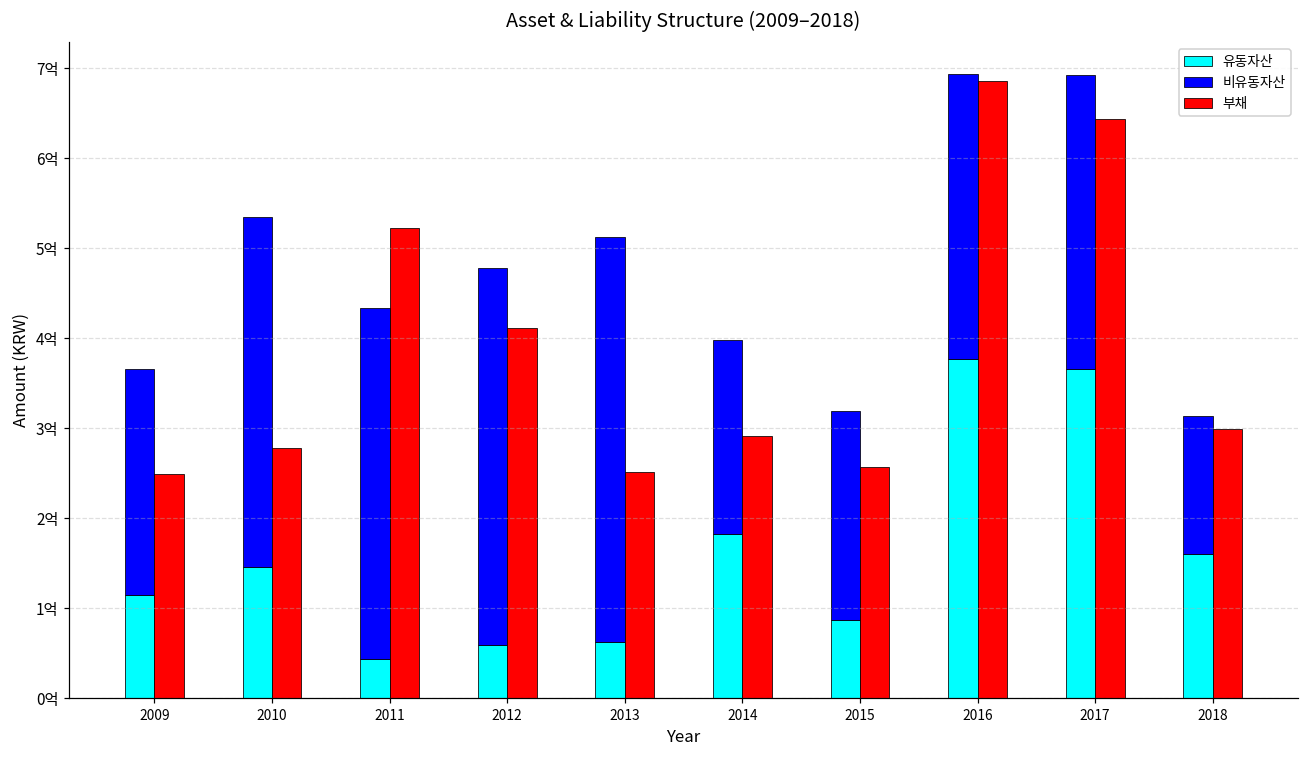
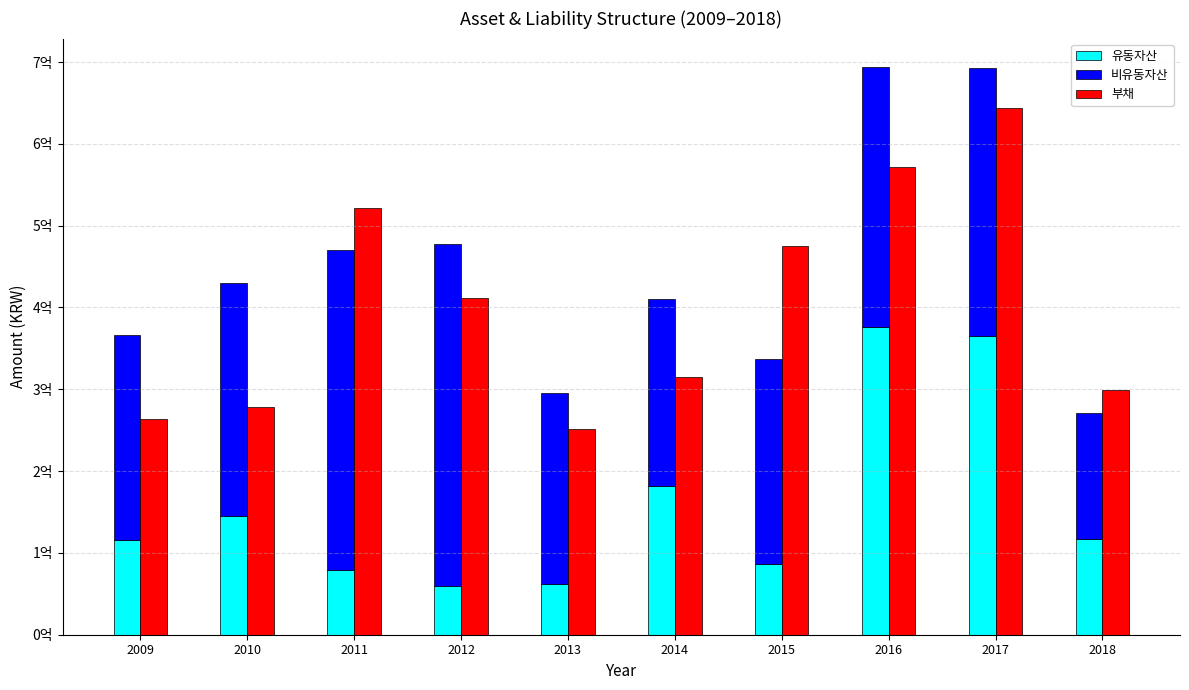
  {
    "유동자산": {
      "2009": "1.2억",
      "2010": "1.5억",
-     "2011": "0.4억",
+     "2011": "0.8억",
      "2012": "0.6억",
      "2013": "0.6억",
      "2014": "1.8억",
      "2015": "0.9억",
      "2016": "3.8억",
      "2017": "3.7억",
-     "2018": "1.6억"
+     "2018": "1.2억"
    },
    "비유동자산": {
      "2009": "2.5억",
-     "2010": "3.9억",
+     "2010": "2.8억",
      "2011": "3.9억",
      "2012": "4.2억",
-     "2013": "4.5억",
-     "2014": "2.2억",
-     "2015": "2.3억",
+     "2013": "2.3억",
+     "2014": "2.3억",
+     "2015": "2.5억",
      "2016": "3.2억",
      "2017": "3.3억",
      "2018": "1.5억"
    },
    "부채": {
-     "2009": "2.5억",
+     "2009": "2.6억",
      "2010": "2.8억",
      "2011": "5.2억",
      "2012": "4.1억",
      "2013": "2.5억",
-     "2014": "2.9억",
-     "2015": "2.6억",
-     "2016": "6.9억",
+     "2014": "3.2억",
+     "2015": "4.8억",
+     "2016": "5.7억",
      "2017": "6.4억",
      "2018": "3.0억"
    }
  }
